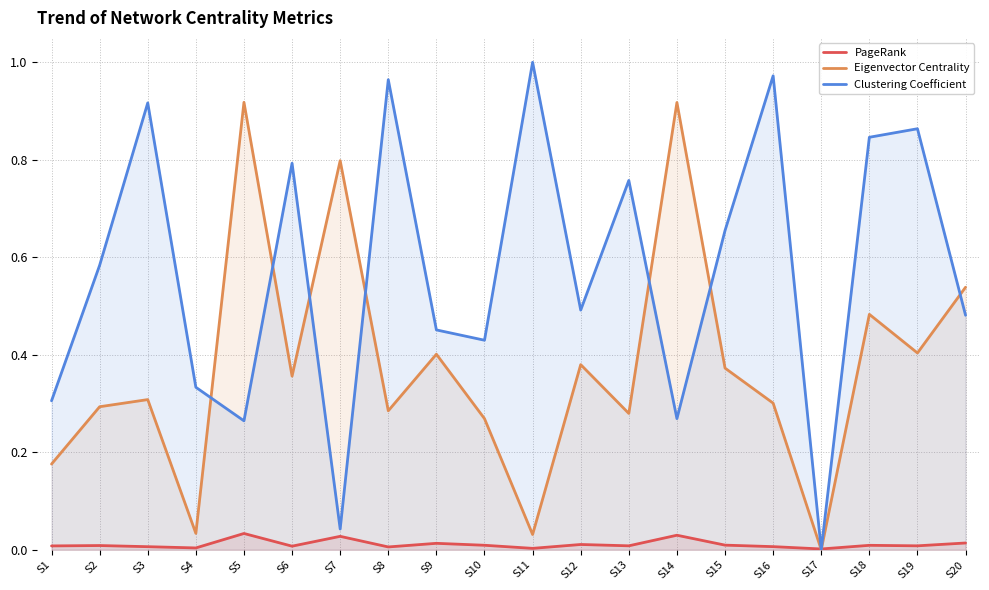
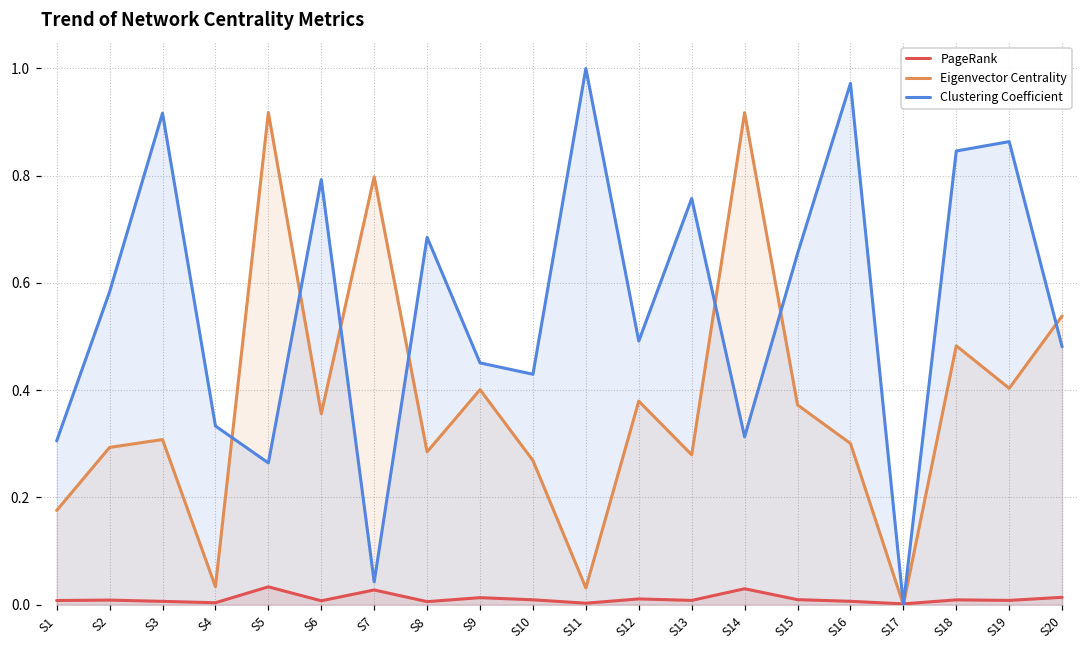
  {
    "Clustering Coefficient": {
      "S1": 0.31,
      "S2": 0.58,
      "S3": 0.92,
      "S4": 0.33,
      "S5": 0.26,
      "S6": 0.79,
      "S7": 0.04,
-     "S8": 0.96,
+     "S8": 0.69,
      "S9": 0.45,
      "S10": 0.43,
      "S11": 1.00,
      "S12": 0.49,
      "S13": 0.76,
-     "S14": 0.27,
+     "S14": 0.31,
      "S15": 0.65,
      "S16": 0.97,
      "S18": 0.85,
      "S19": 0.86,
      "S20": 0.48
    }
  }
